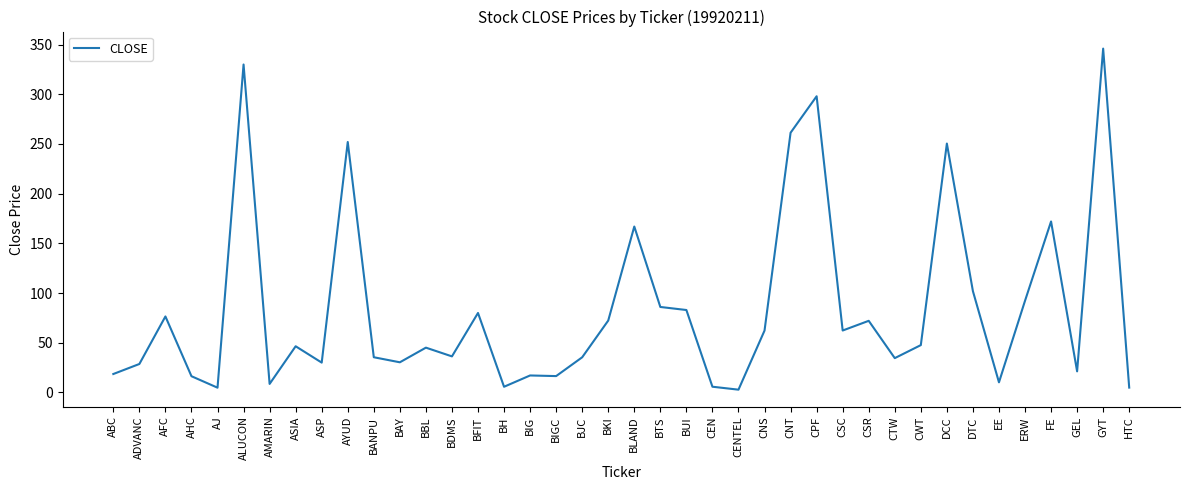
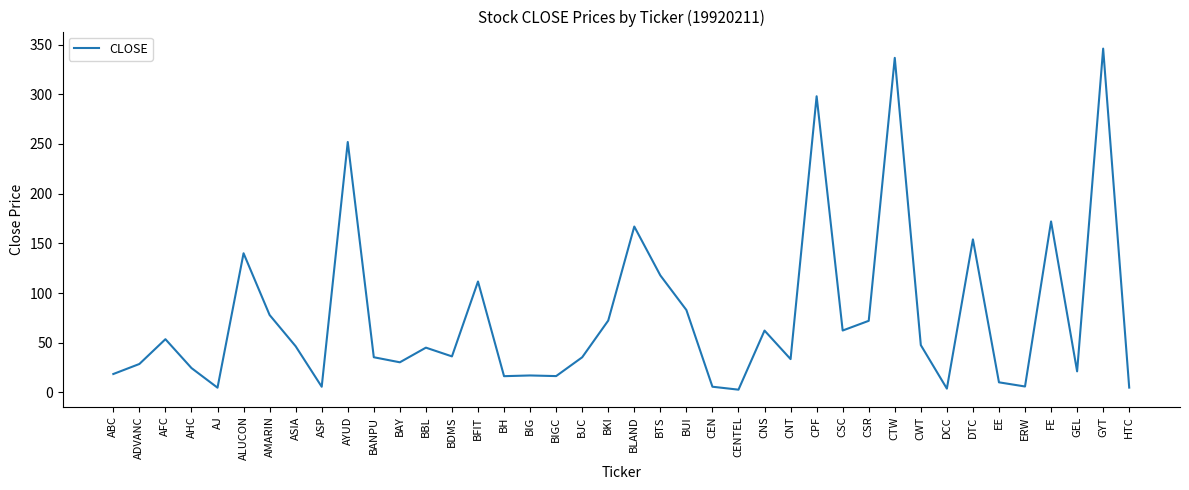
  {
    "ABC": 20,
    "ADVANC": 30,
-   "AFC": 80,
-   "AHC": 16,
+   "AFC": 50,
+   "AHC": 24,
    "AJ": 0,
-   "ALUCON": 330,
-   "AMARIN": 10,
+   "ALUCON": 140,
+   "AMARIN": 80,
    "ASIA": 50,
-   "ASP": 30,
+   "ASP": 10,
    "AYUD": 250,
    "BANPU": 40,
    "BAY": 30,
    "BBL": 50,
    "BDMS": 40,
-   "BFIT": 80,
-   "BH": 10,
+   "BFIT": 110,
+   "BH": 20,
    "BIG": 20,
    "BIGC": 20,
    "BJC": 40,
    "BKI": 70,
    "BLAND": 170,
-   "BTS": 90,
+   "BTS": 120,
    "BUI": 80,
    "CEN": 10,
    "CENTEL": 0,
    "CNS": 60,
-   "CNT": 260,
+   "CNT": 30,
    "CPF": 300,
    "CSC": 60,
    "CSR": 70,
-   "CTW": 30,
+   "CTW": 340,
    "CWT": 50,
-   "DCC": 250,
-   "DTC": 100,
+   "DCC": 0,
+   "DTC": 150,
    "EE": 10,
-   "ERW": 90,
+   "ERW": 10,
    "FE": 170,
    "GEL": 20,
    "GYT": 350,
    "HTC": 0
  }
